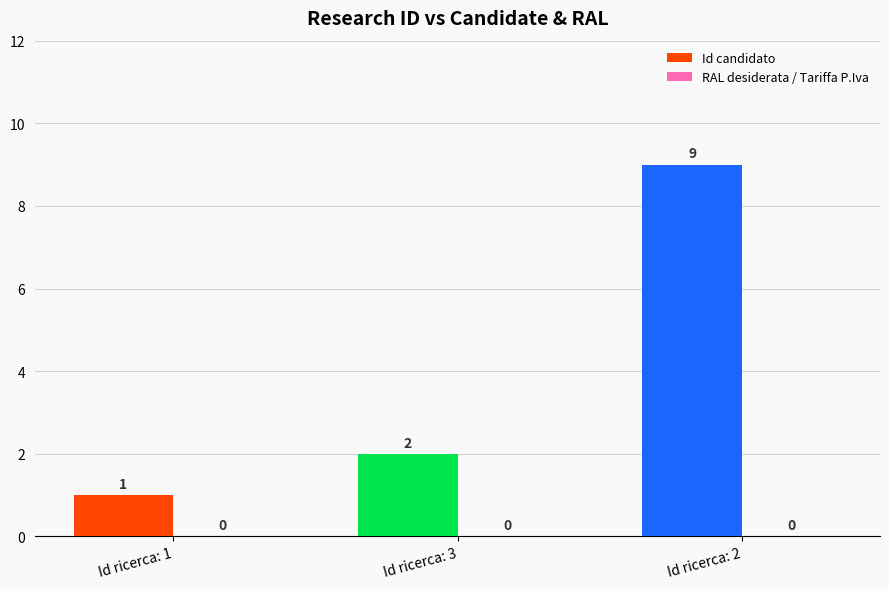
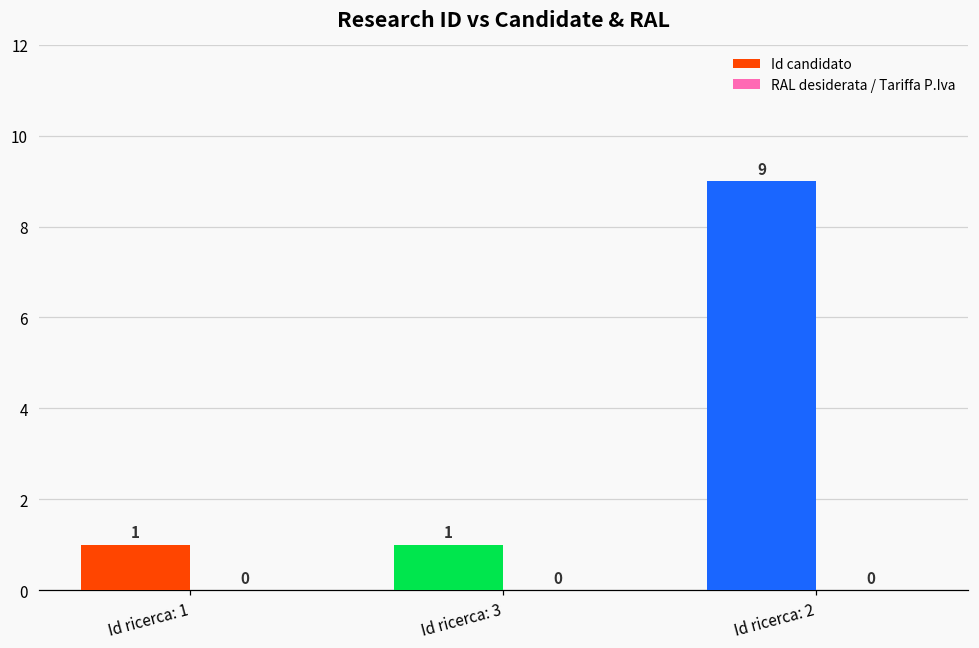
  {
    "Id candidato": {
      "Id ricerca: 1": 1,
-     "Id ricerca: 3": 2,
+     "Id ricerca: 3": 1,
      "Id ricerca: 2": 9
    },
    "RAL desiderata / Tariffa P.Iva": {
      "Id ricerca: 1": 0,
      "Id ricerca: 3": 0,
      "Id ricerca: 2": 0
    }
  }
